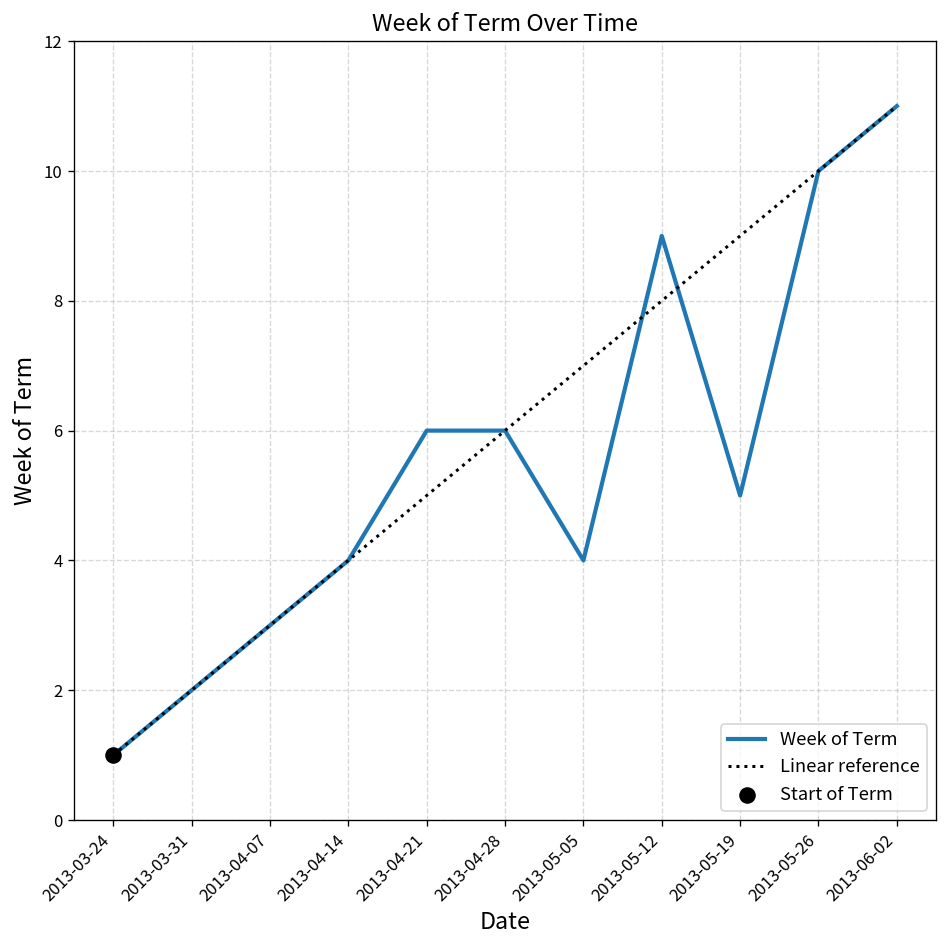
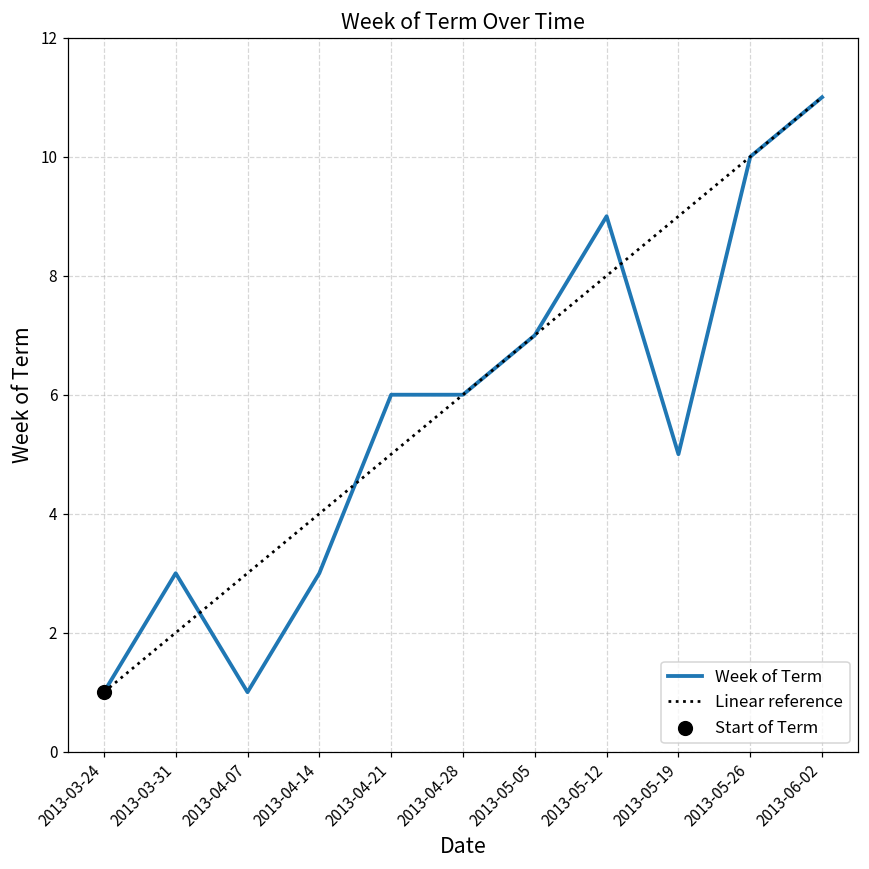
  {
    "Week of Term": {
-     "2013-03-31": 2,
-     "2013-04-07": 3,
-     "2013-04-14": 4,
+     "2013-03-31": 3,
+     "2013-04-07": 1,
+     "2013-04-14": 3,
      "2013-04-21": 6,
      "2013-04-28": 6,
-     "2013-05-05": 4,
+     "2013-05-05": 7,
      "2013-05-12": 9,
      "2013-05-19": 5,
      "2013-05-26": 10
    }
  }
